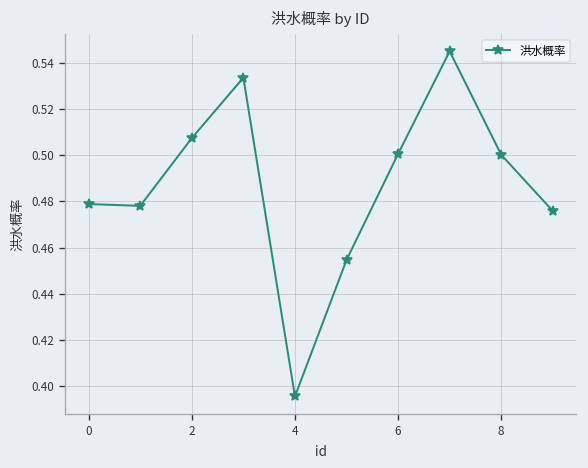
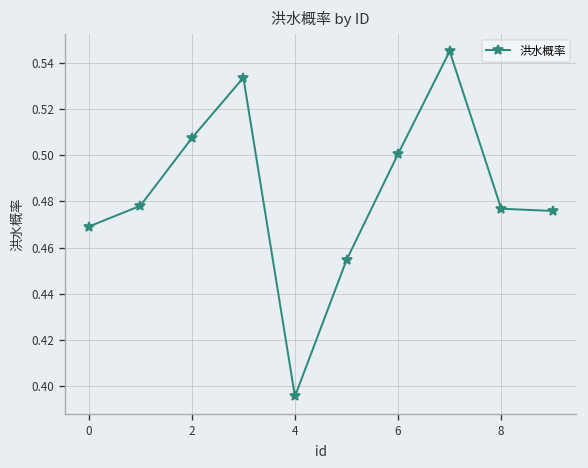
  {
-   "0": 0.479,
+   "0": 0.469,
    "2": 0.507,
    "4": 0.396,
    "6": 0.501,
-   "8": 0.500
+   "8": 0.477
  }
